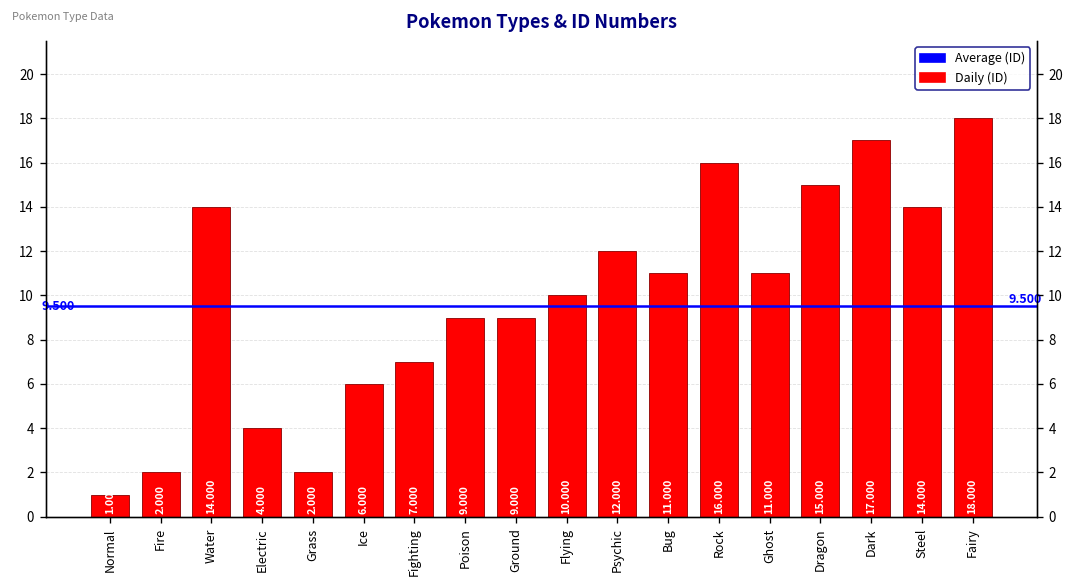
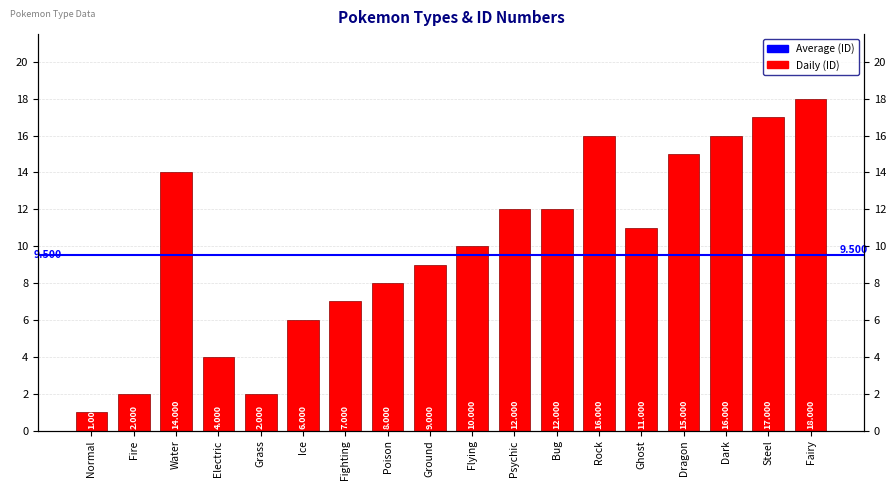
  {
    "Normal": 1.000,
    "Fire": 2.000,
    "Water": 14.000,
    "Electric": 4.000,
    "Grass": 2.000,
    "Ice": 6.000,
    "Fighting": 7.000,
-   "Poison": 9.000,
+   "Poison": 8.000,
    "Ground": 9.000,
    "Flying": 10.000,
    "Psychic": 12.000,
-   "Bug": 11.000,
+   "Bug": 12.000,
    "Rock": 16.000,
    "Ghost": 11.000,
    "Dragon": 15.000,
-   "Dark": 17.000,
-   "Steel": 14.000,
+   "Dark": 16.000,
+   "Steel": 17.000,
    "Fairy": 18.000
  }
